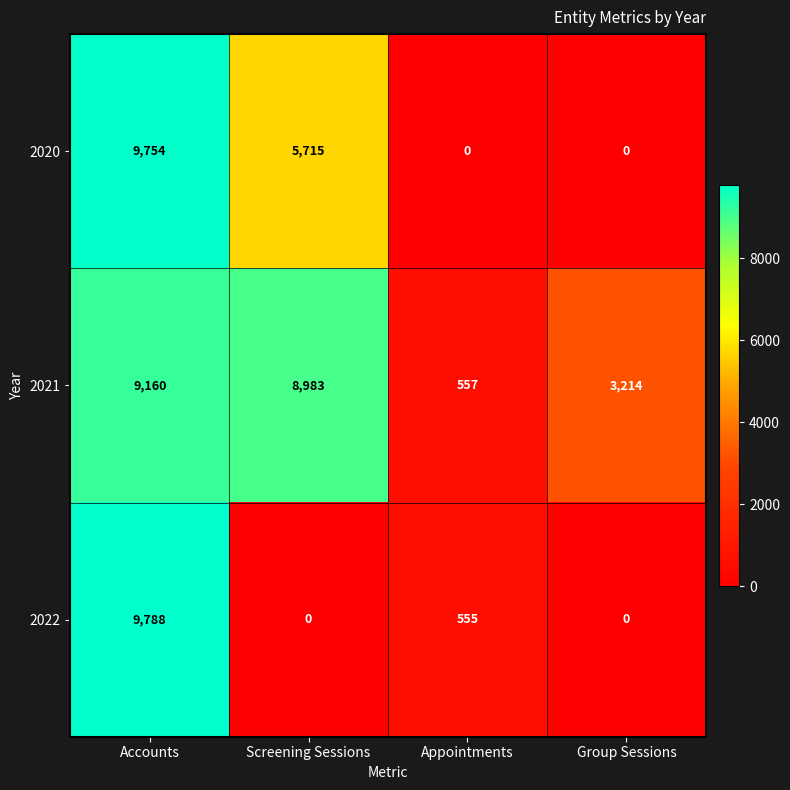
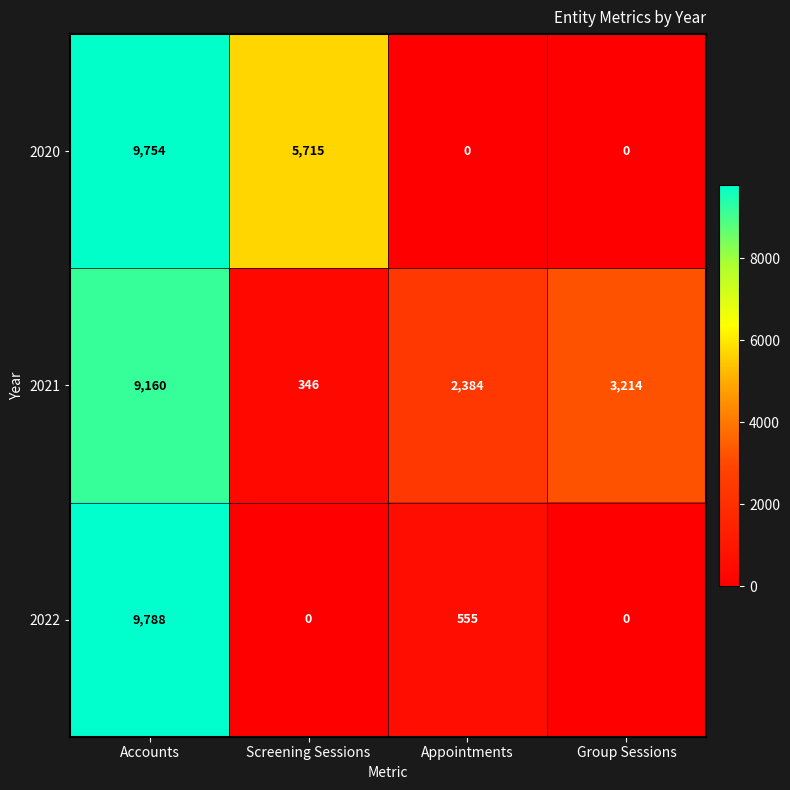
  {
    "2020": {
      "Accounts": "9,754",
      "Screening Sessions": "5,715",
      "Appointments": "0",
      "Group Sessions": "0"
    },
    "2021": {
      "Accounts": "9,160",
-     "Screening Sessions": "8,983",
-     "Appointments": "557",
+     "Screening Sessions": "346",
+     "Appointments": "2,384",
      "Group Sessions": "3,214"
    },
    "2022": {
      "Accounts": "9,788",
      "Screening Sessions": "0",
      "Appointments": "555",
      "Group Sessions": "0"
    }
  }
